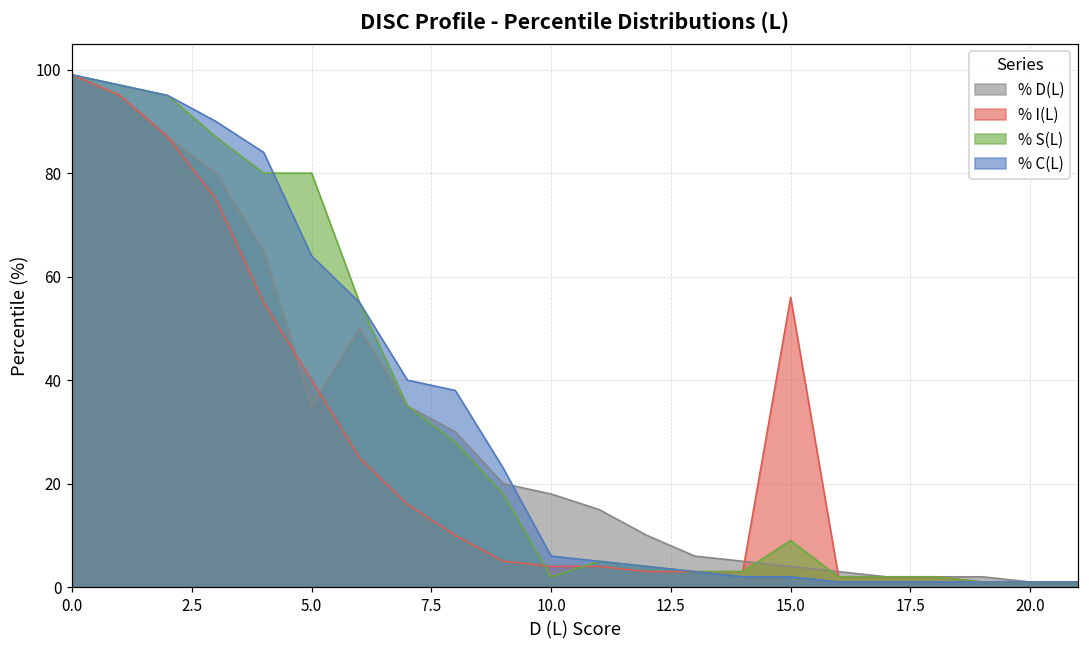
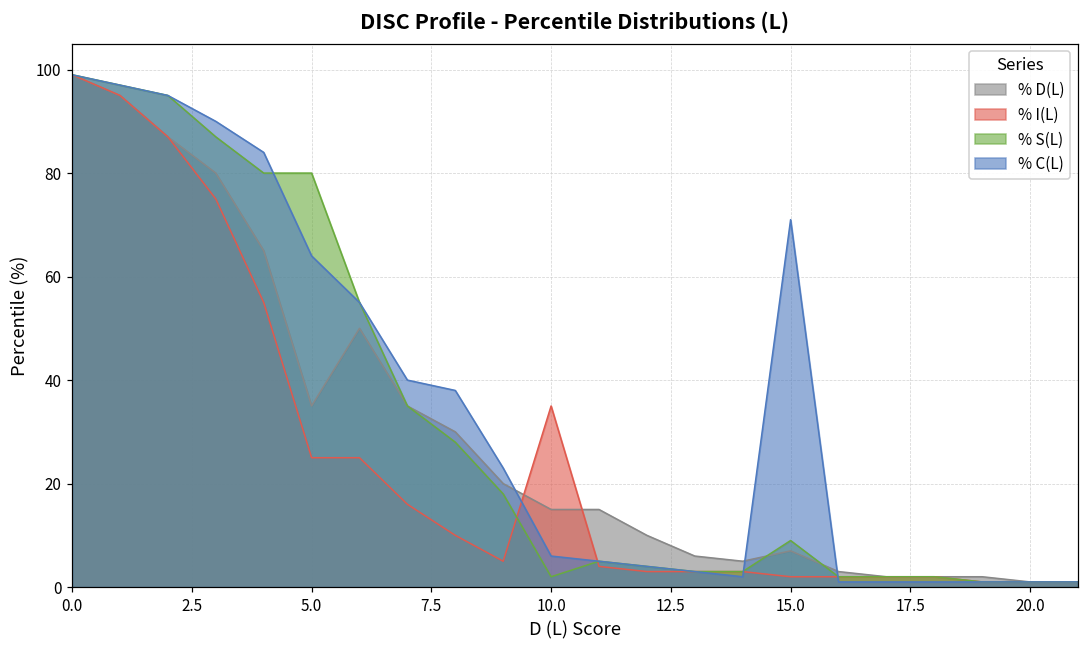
  {
    "% D(L)": {
      "5.0": 35,
-     "10.0": 18,
-     "15.0": 4
+     "10.0": 15,
+     "15.0": 7
    },
    "% I(L)": {
-     "5.0": 40,
-     "10.0": 4,
-     "15.0": 56
+     "5.0": 25,
+     "10.0": 35,
+     "15.0": 2
    },
    "% S(L)": {
      "5.0": 80,
      "10.0": 2,
      "15.0": 9
    },
    "% C(L)": {
      "5.0": 64,
      "10.0": 6,
-     "15.0": 2
+     "15.0": 71
    }
  }
